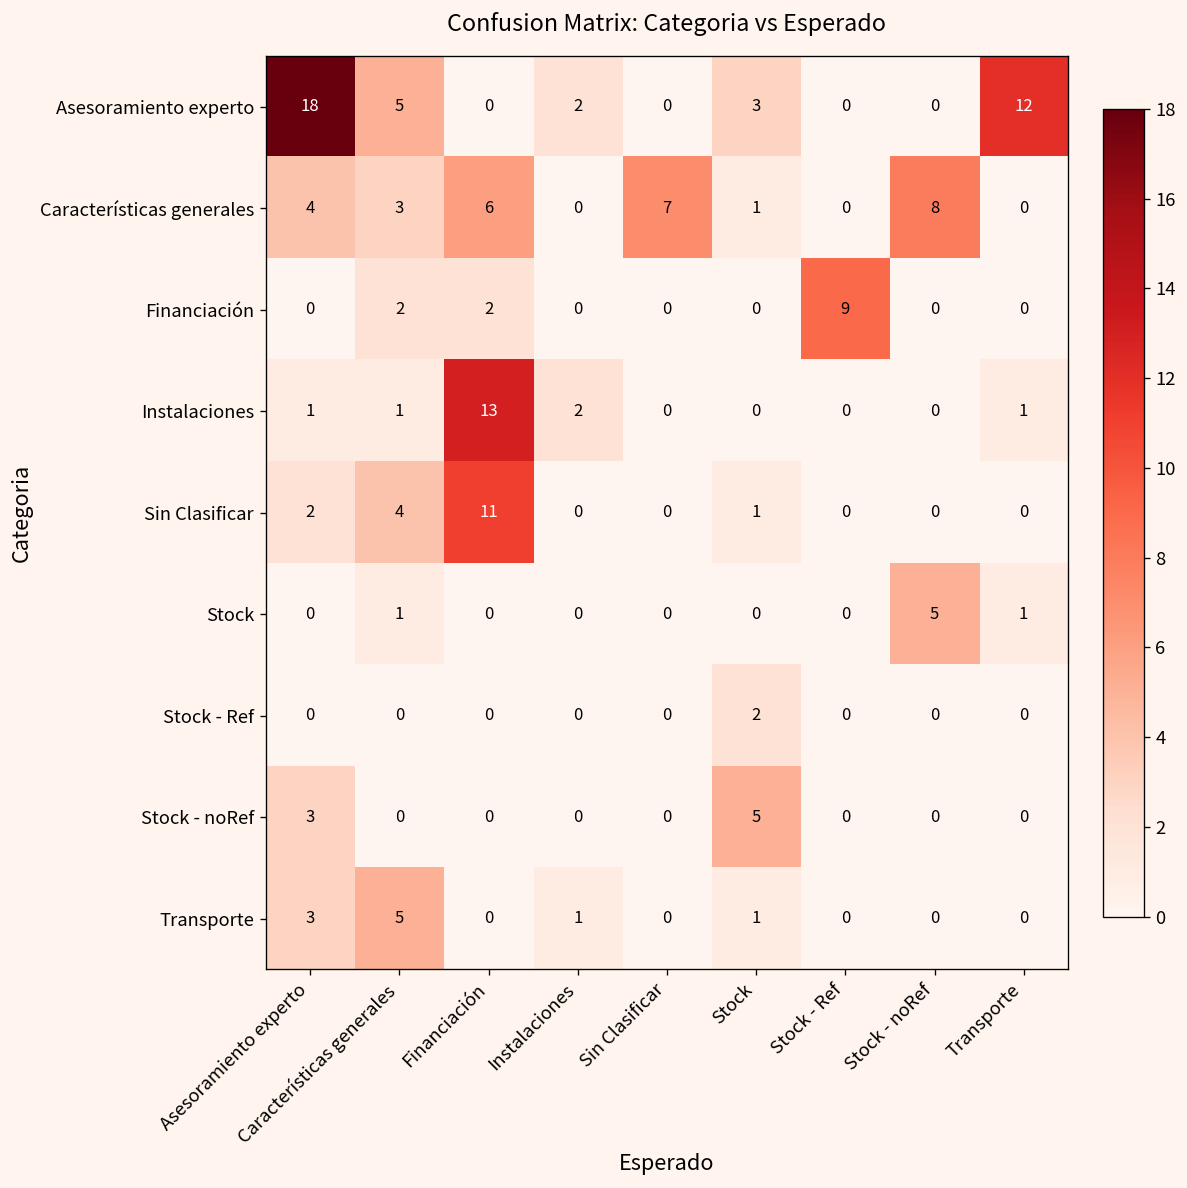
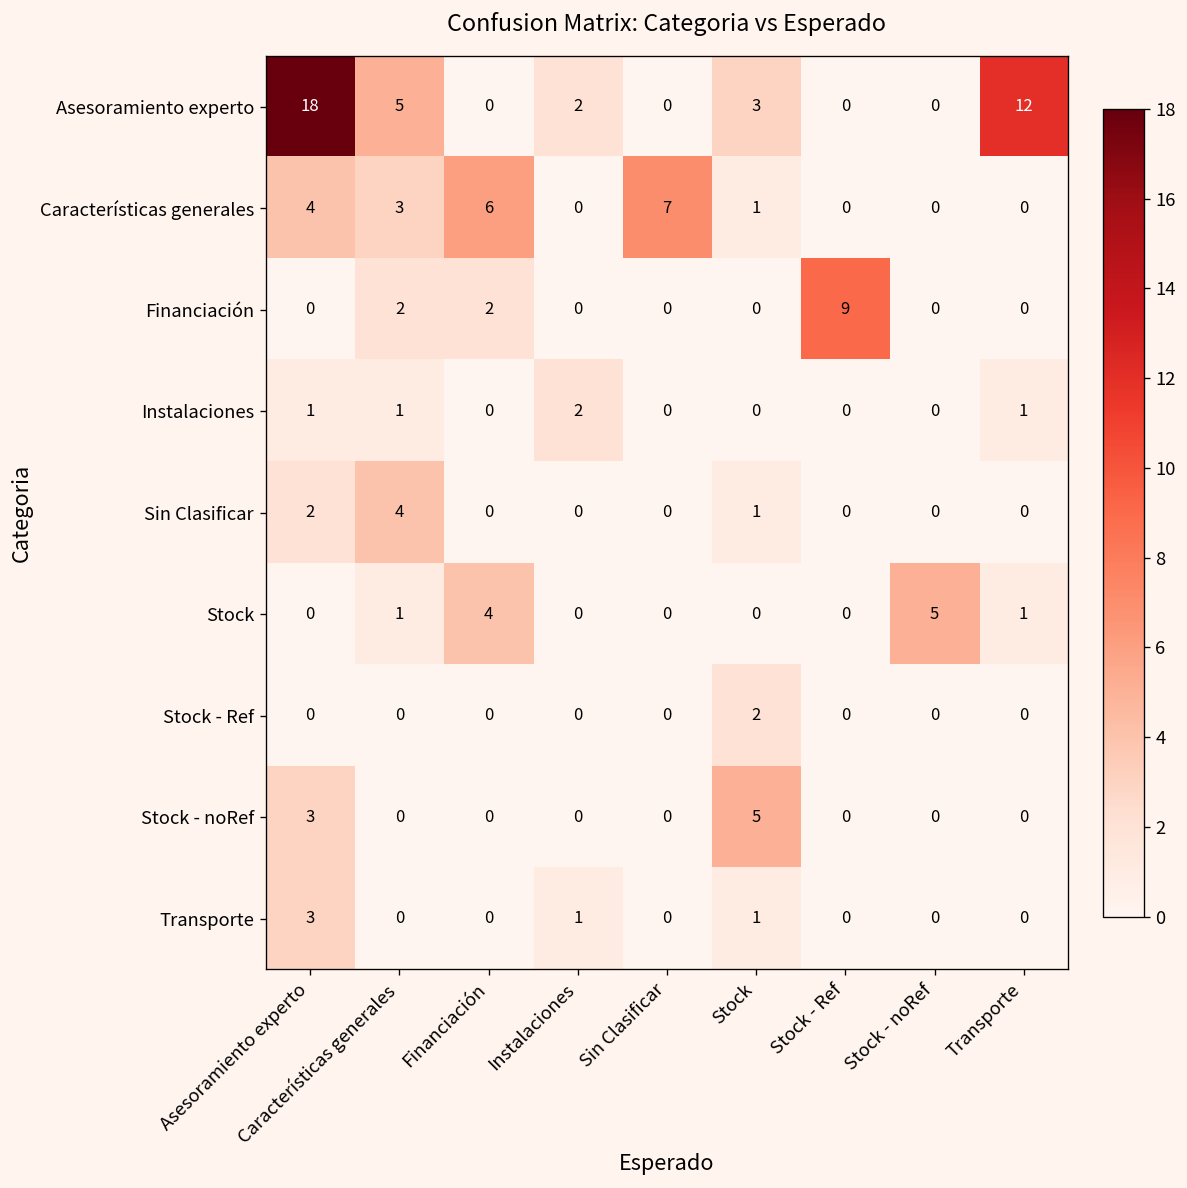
  {
    "Asesoramiento experto": {
      "Asesoramiento experto": 18,
      "Características generales": 5,
      "Financiación": 0,
      "Instalaciones": 2,
      "Sin Clasificar": 0,
      "Stock": 3,
      "Stock - Ref": 0,
      "Stock - noRef": 0,
      "Transporte": 12
    },
    "Características generales": {
      "Asesoramiento experto": 4,
      "Características generales": 3,
      "Financiación": 6,
      "Instalaciones": 0,
      "Sin Clasificar": 7,
      "Stock": 1,
      "Stock - Ref": 0,
-     "Stock - noRef": 8,
+     "Stock - noRef": 0,
      "Transporte": 0
    },
    "Financiación": {
      "Asesoramiento experto": 0,
      "Características generales": 2,
      "Financiación": 2,
      "Instalaciones": 0,
      "Sin Clasificar": 0,
      "Stock": 0,
      "Stock - Ref": 9,
      "Stock - noRef": 0,
      "Transporte": 0
    },
    "Instalaciones": {
      "Asesoramiento experto": 1,
      "Características generales": 1,
-     "Financiación": 13,
+     "Financiación": 0,
      "Instalaciones": 2,
      "Sin Clasificar": 0,
      "Stock": 0,
      "Stock - Ref": 0,
      "Stock - noRef": 0,
      "Transporte": 1
    },
    "Sin Clasificar": {
      "Asesoramiento experto": 2,
      "Características generales": 4,
-     "Financiación": 11,
+     "Financiación": 0,
      "Instalaciones": 0,
      "Sin Clasificar": 0,
      "Stock": 1,
      "Stock - Ref": 0,
      "Stock - noRef": 0,
      "Transporte": 0
    },
    "Stock": {
      "Asesoramiento experto": 0,
      "Características generales": 1,
-     "Financiación": 0,
+     "Financiación": 4,
      "Instalaciones": 0,
      "Sin Clasificar": 0,
      "Stock": 0,
      "Stock - Ref": 0,
      "Stock - noRef": 5,
      "Transporte": 1
    },
    "Stock - Ref": {
      "Asesoramiento experto": 0,
      "Características generales": 0,
      "Financiación": 0,
      "Instalaciones": 0,
      "Sin Clasificar": 0,
      "Stock": 2,
      "Stock - Ref": 0,
      "Stock - noRef": 0,
      "Transporte": 0
    },
    "Stock - noRef": {
      "Asesoramiento experto": 3,
      "Características generales": 0,
      "Financiación": 0,
      "Instalaciones": 0,
      "Sin Clasificar": 0,
      "Stock": 5,
      "Stock - Ref": 0,
      "Stock - noRef": 0,
      "Transporte": 0
    },
    "Transporte": {
      "Asesoramiento experto": 3,
-     "Características generales": 5,
+     "Características generales": 0,
      "Financiación": 0,
      "Instalaciones": 1,
      "Sin Clasificar": 0,
      "Stock": 1,
      "Stock - Ref": 0,
      "Stock - noRef": 0,
      "Transporte": 0
    }
  }
